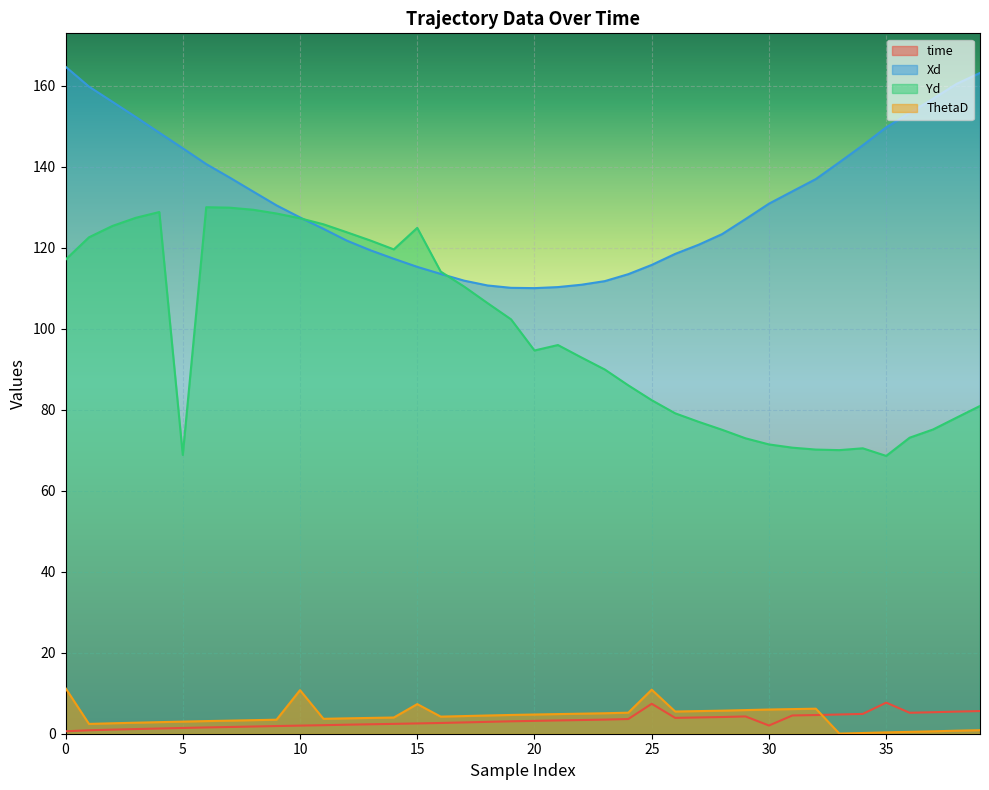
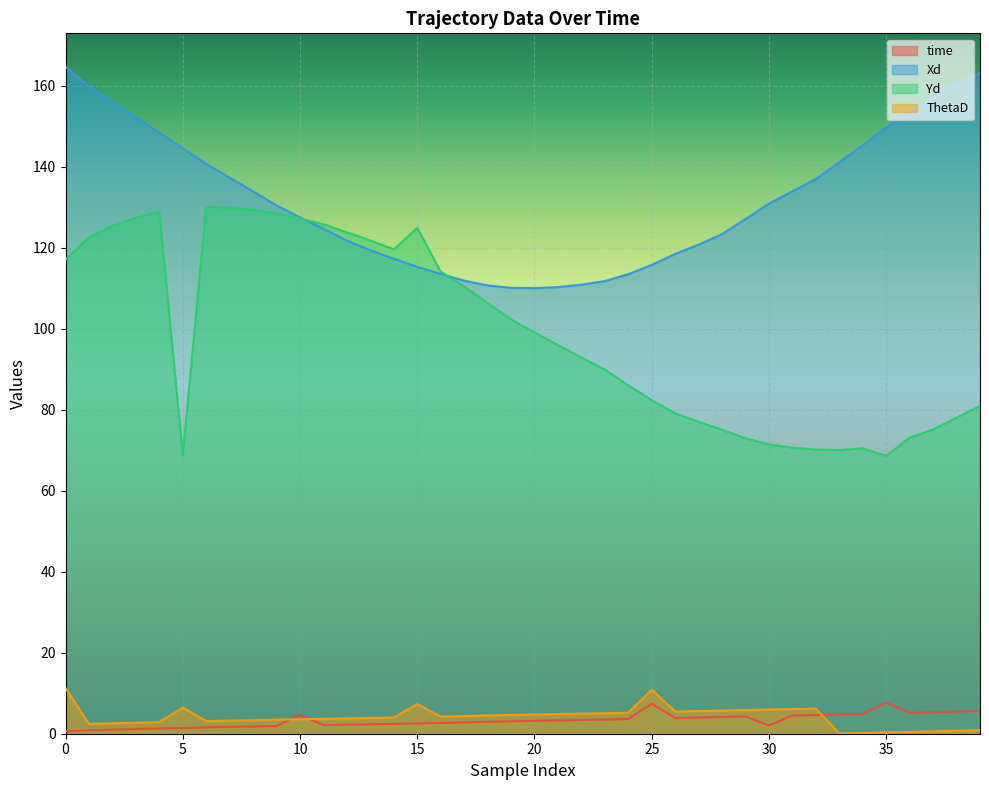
  {
    "time": {
      "0": 1,
      "5": 1,
-     "10": 2,
+     "10": 5,
      "15": 3,
      "20": 3,
      "25": 7,
      "30": 2,
      "35": 8
    },
    "Xd": {
      "0": 165,
      "5": 145,
      "15": 115,
      "20": 110,
      "25": 116,
      "30": 131,
      "35": 150
    },
    "Yd": {
      "0": 117,
      "5": 69,
      "15": 125,
-     "20": 95,
+     "20": 99,
      "25": 82,
      "30": 71,
      "35": 69
    },
    "ThetaD": {
      "0": 11,
-     "5": 3,
-     "10": 11,
+     "5": 6,
+     "10": 4,
      "15": 7,
      "20": 5,
      "25": 11,
      "30": 6,
      "35": 0
    }
  }
